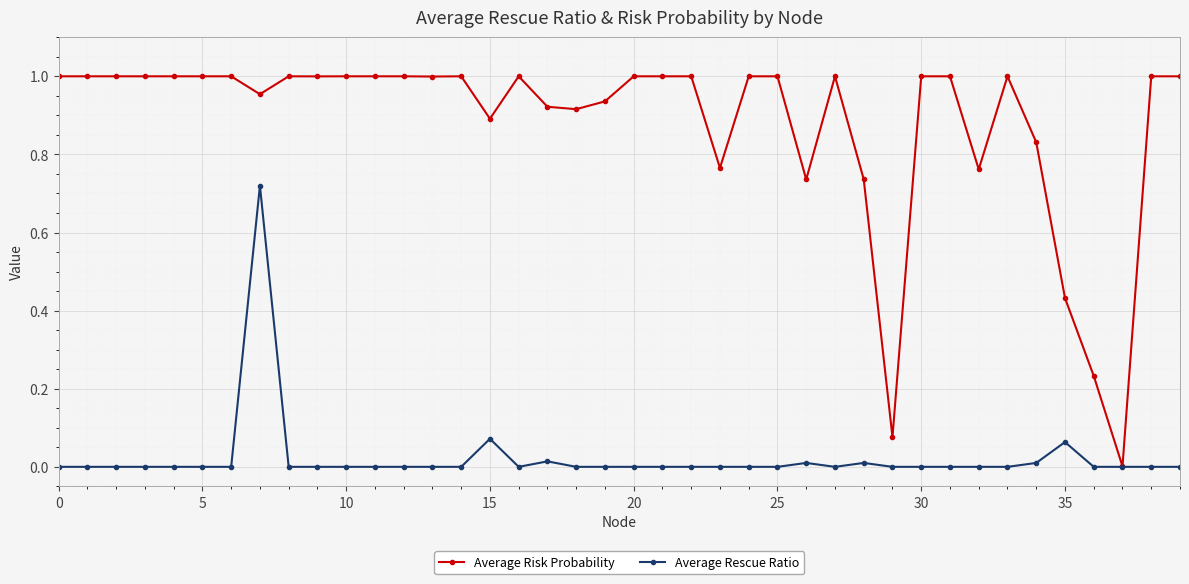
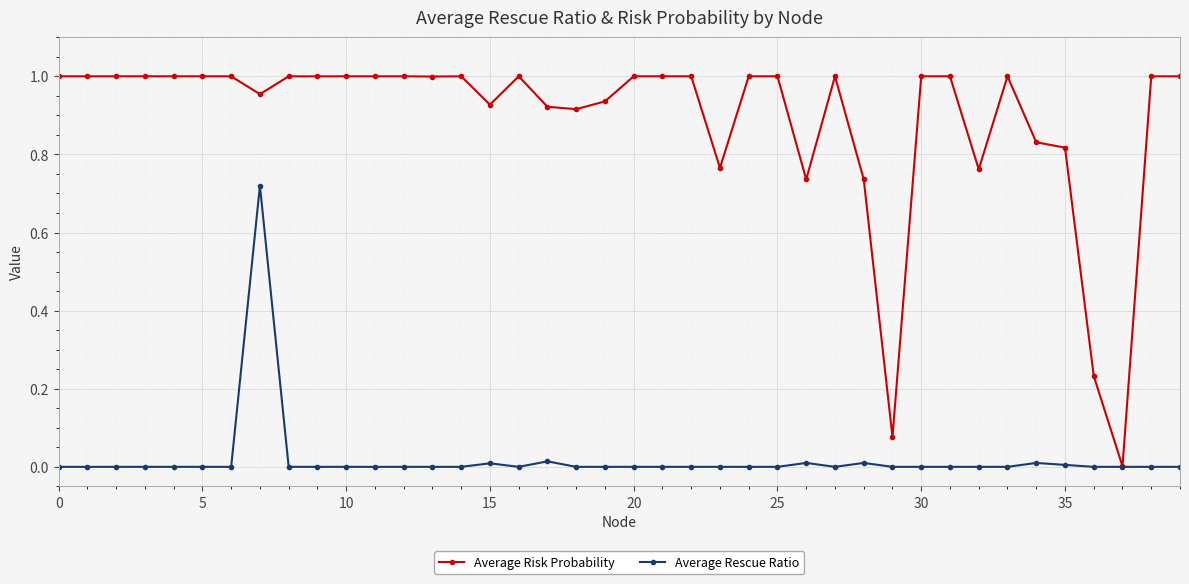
  {
    "Average Risk Probability": {
      "0": 1.00,
      "5": 1.00,
      "10": 1.00,
-     "15": 0.89,
+     "15": 0.93,
      "20": 1.00,
      "25": 1.00,
      "30": 1.00,
-     "35": 0.43
+     "35": 0.82
    },
    "Average Rescue Ratio": {
      "0": 0.00,
      "5": 0.00,
      "10": 0.00,
-     "15": 0.07,
+     "15": 0.01,
      "20": 0.00,
      "25": 0.00,
      "30": 0.00,
-     "35": 0.06
+     "35": 0.00
    }
  }
